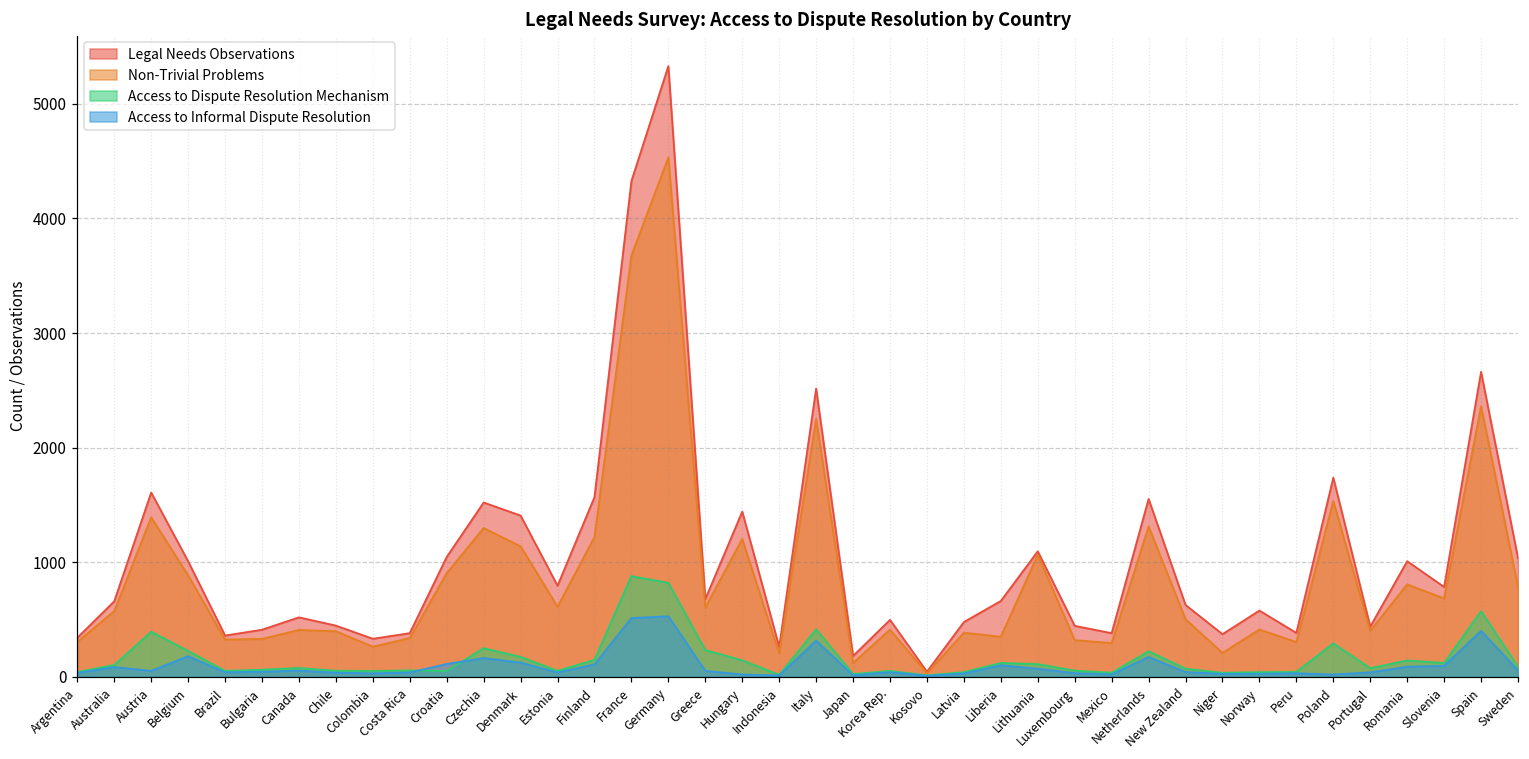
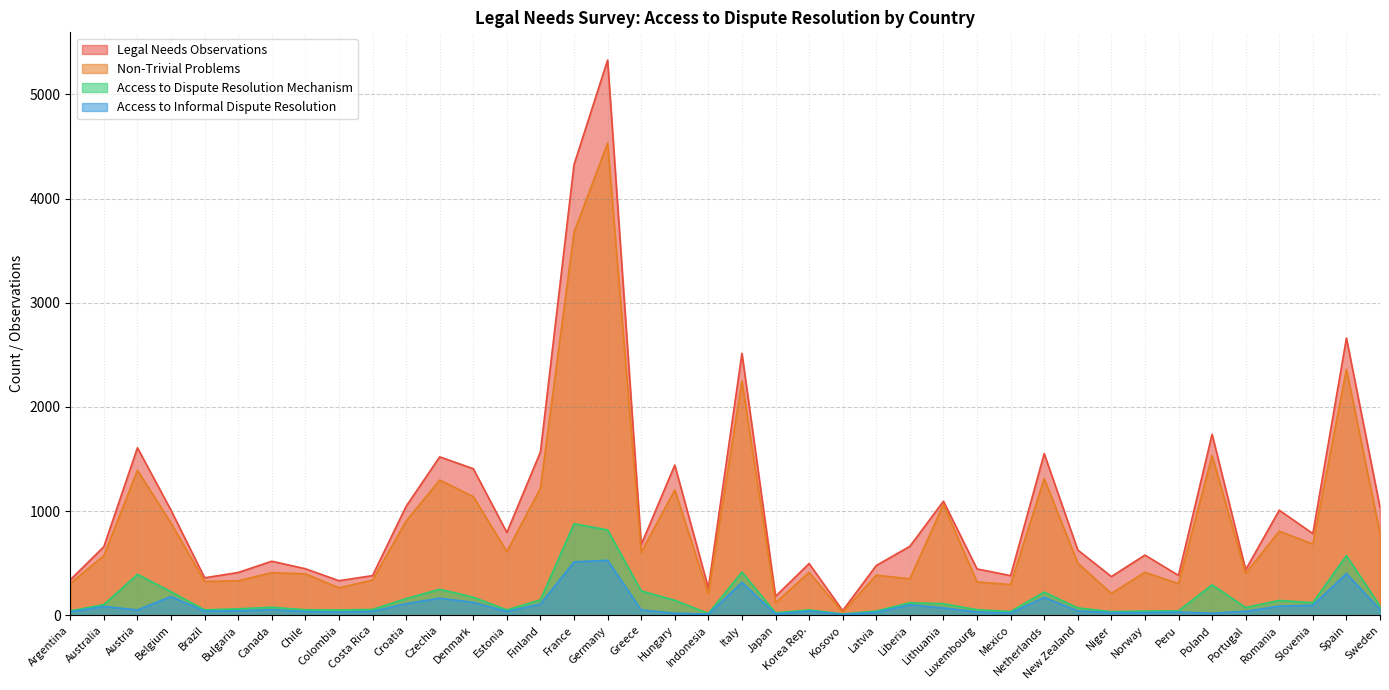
  {
    "Access to Dispute Resolution Mechanism": {
      "Austria": 390,
      "Belgium": 230,
-     "Croatia": 50,
+     "Croatia": 160,
      "Czechia": 250,
      "Denmark": 170,
      "Finland": 150,
      "France": 880,
      "Germany": 820,
      "Greece": 230,
      "Hungary": 140,
      "Italy": 420,
      "Lithuania": 110,
      "Netherlands": 220,
      "New Zealand": 70,
      "Poland": 290,
      "Portugal": 80,
      "Romania": 140,
      "Slovenia": 120,
      "Spain": 570,
      "Sweden": 90
    },
    "Access to Informal Dispute Resolution": {
      "Austria": 50,
      "Belgium": 180,
      "Croatia": 110,
      "Czechia": 160,
      "Denmark": 120,
      "Finland": 110,
      "France": 510,
      "Germany": 530,
      "Greece": 50,
      "Hungary": 20,
      "Italy": 320,
      "Lithuania": 70,
      "Netherlands": 170,
      "New Zealand": 40,
      "Poland": 20,
      "Portugal": 40,
      "Romania": 90,
      "Slovenia": 100,
      "Spain": 400,
      "Sweden": 60
    }
  }
